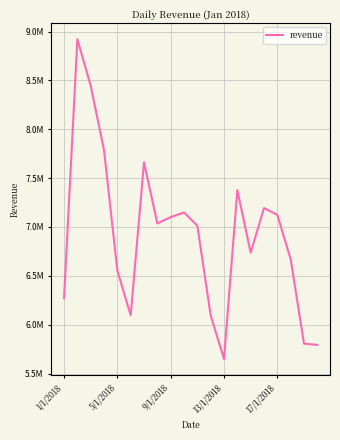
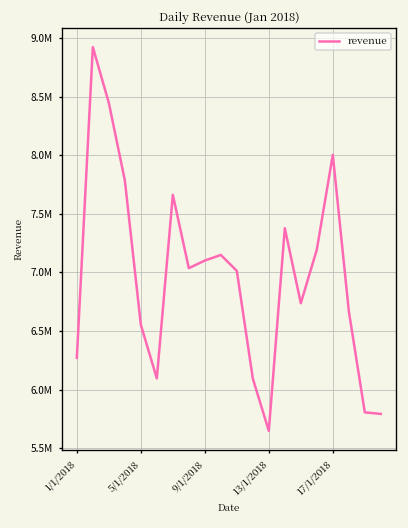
  {
    "1/1/2018": 6300000,
    "5/1/2018": 6600000,
    "9/1/2018": 7100000,
    "13/1/2018": 5600000,
-   "17/1/2018": 7100000
+   "17/1/2018": 8000000
  }
